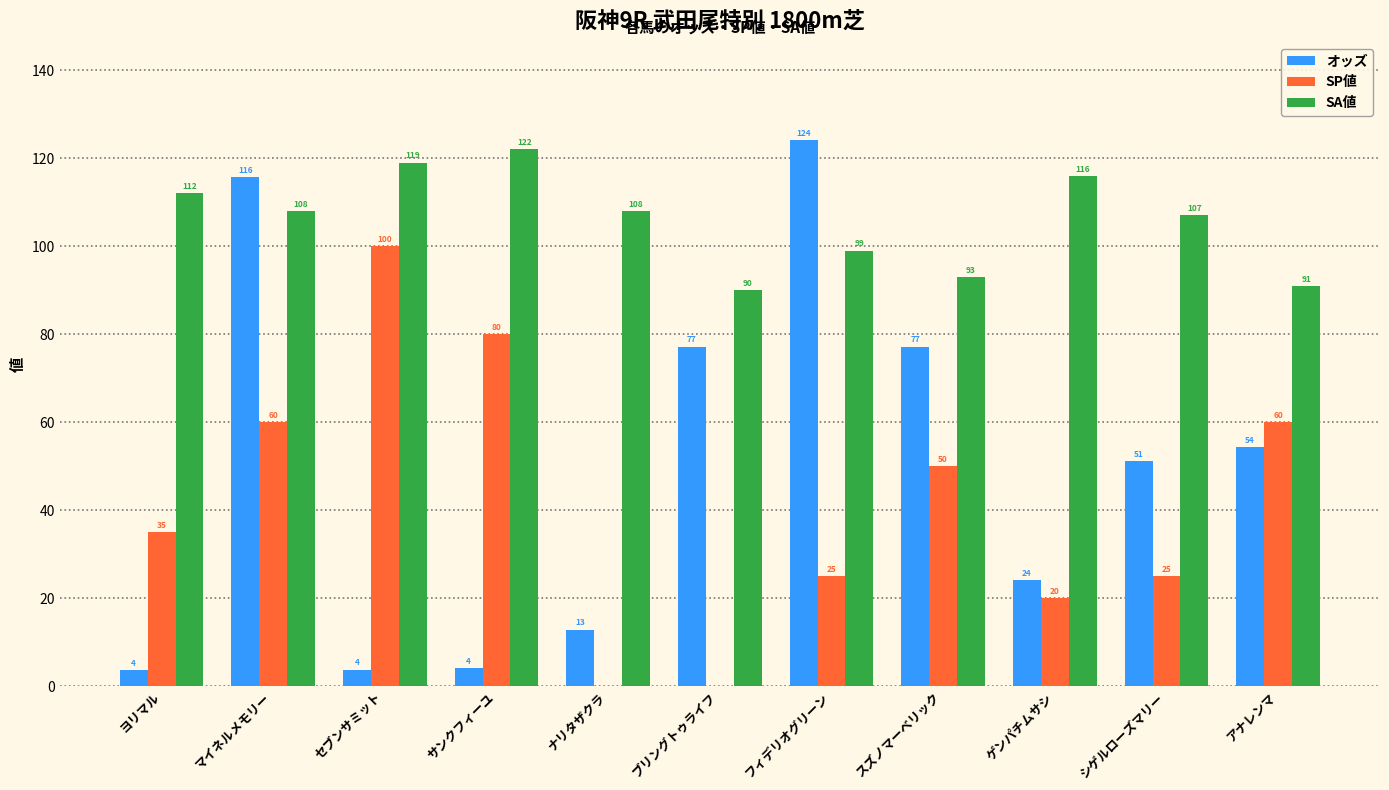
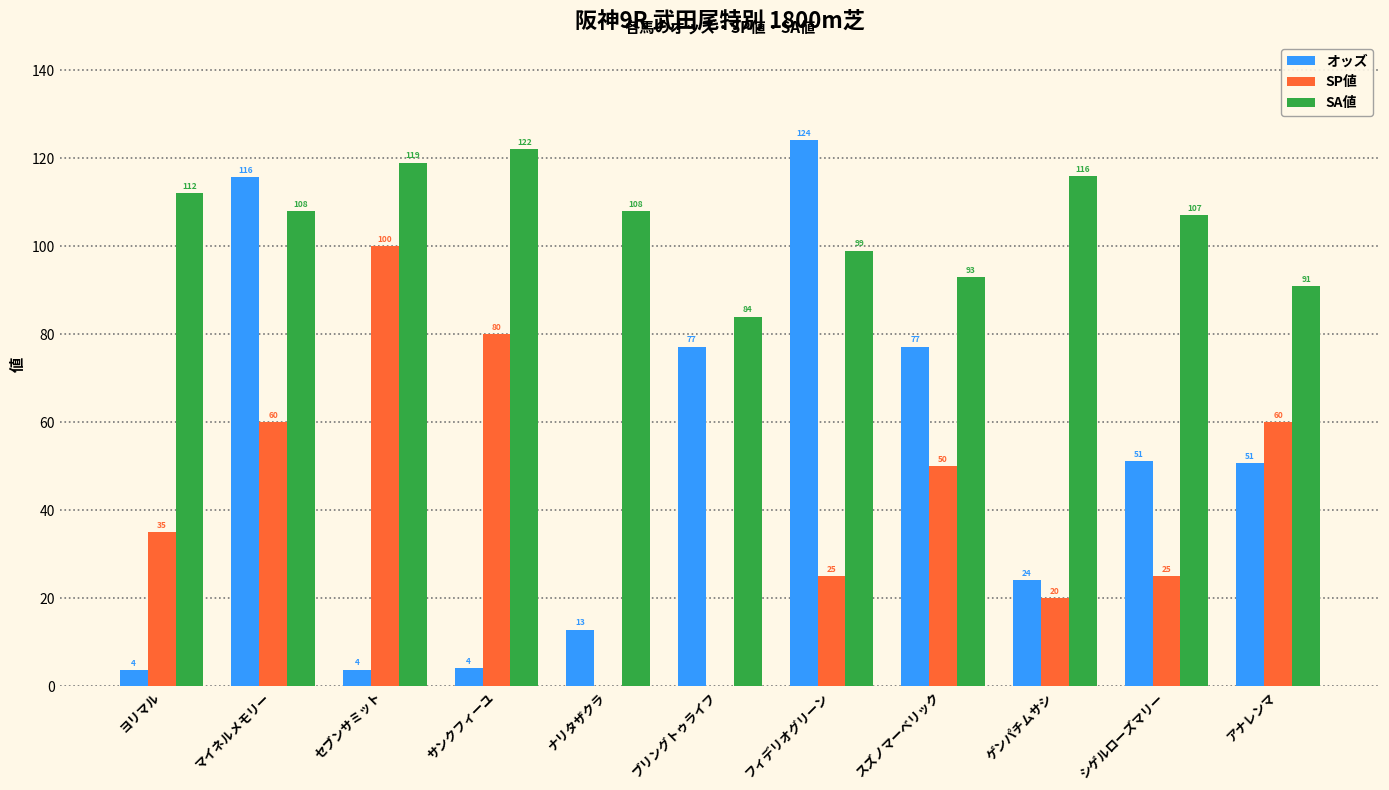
  {
    "オッズ": {
      "ヨリマル": 4,
      "マイネルメモリー": 116,
      "セブンサミット": 4,
      "サンクフィーユ": 4,
      "ナリタザクラ": 13,
      "ブリングトゥライフ": 77,
      "フィデリオグリーン": 124,
      "スズノマーベリック": 77,
      "ゲンパチムサシ": 24,
      "シゲルローズマリー": 51,
-     "アナレンマ": 54
+     "アナレンマ": 51
    },
    "SP値": {
      "ヨリマル": 35,
      "マイネルメモリー": 60,
      "セブンサミット": 100,
      "サンクフィーユ": 80,
      "フィデリオグリーン": 25,
      "スズノマーベリック": 50,
      "ゲンパチムサシ": 20,
      "シゲルローズマリー": 25,
      "アナレンマ": 60
    },
    "SA値": {
      "ヨリマル": 112,
      "マイネルメモリー": 108,
      "セブンサミット": 119,
      "サンクフィーユ": 122,
      "ナリタザクラ": 108,
-     "ブリングトゥライフ": 90,
+     "ブリングトゥライフ": 84,
      "フィデリオグリーン": 99,
      "スズノマーベリック": 93,
      "ゲンパチムサシ": 116,
      "シゲルローズマリー": 107,
      "アナレンマ": 91
    }
  }
